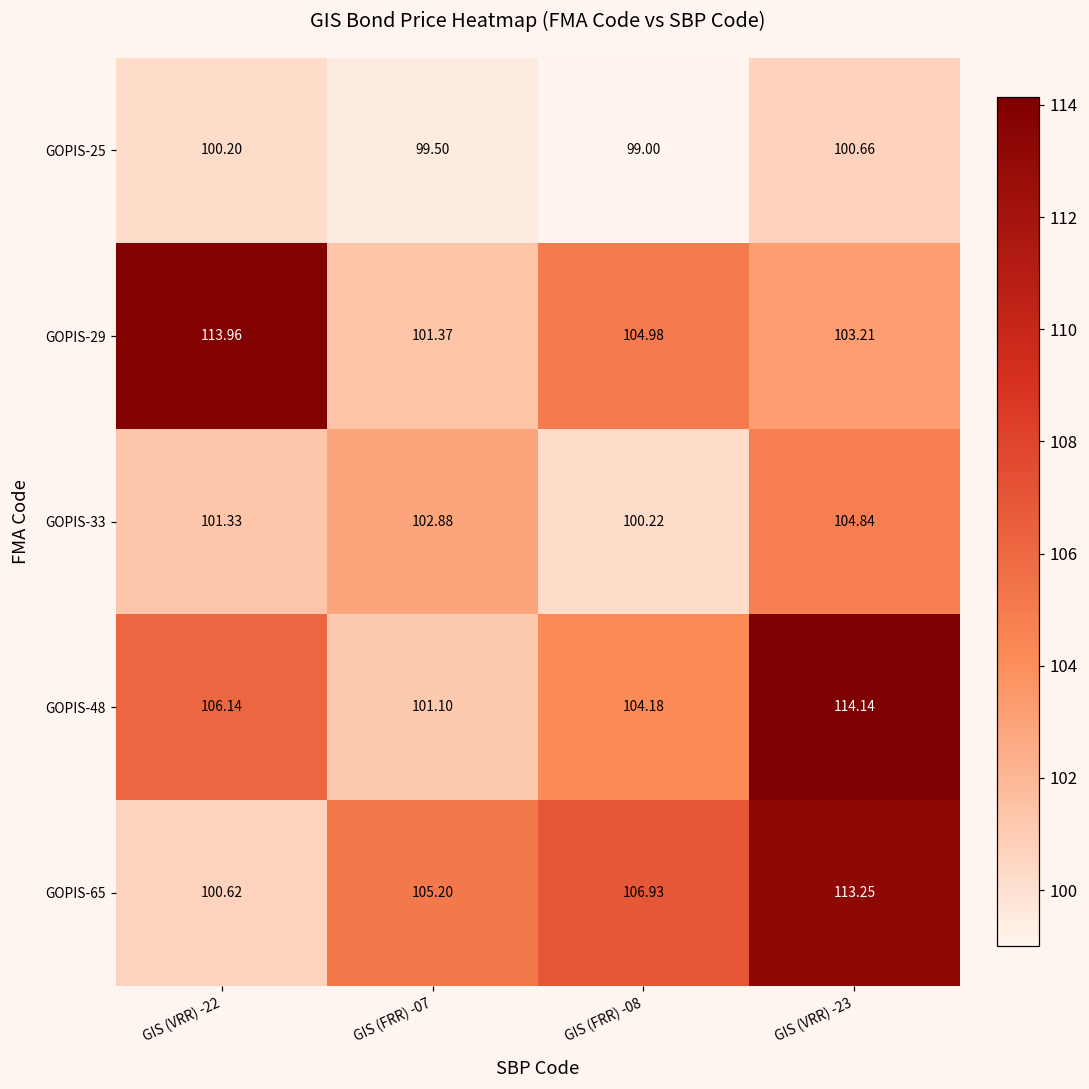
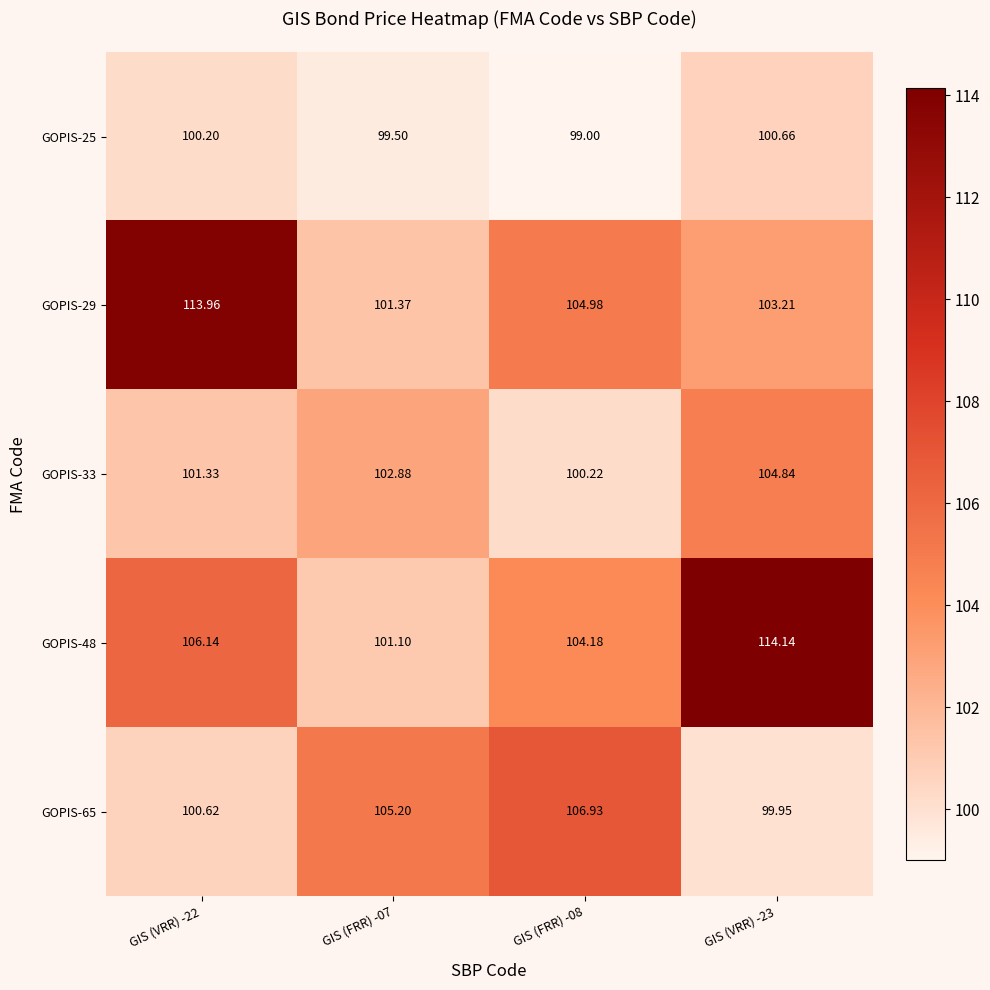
  {
    "GOPIS-25": {
      "GIS (VRR) -22": 100.20,
      "GIS (FRR) -07": 99.50,
      "GIS (FRR) -08": 99.00,
      "GIS (VRR) -23": 100.66
    },
    "GOPIS-29": {
      "GIS (VRR) -22": 113.96,
      "GIS (FRR) -07": 101.37,
      "GIS (FRR) -08": 104.98,
      "GIS (VRR) -23": 103.21
    },
    "GOPIS-33": {
      "GIS (VRR) -22": 101.33,
      "GIS (FRR) -07": 102.88,
      "GIS (FRR) -08": 100.22,
      "GIS (VRR) -23": 104.84
    },
    "GOPIS-48": {
      "GIS (VRR) -22": 106.14,
      "GIS (FRR) -07": 101.10,
      "GIS (FRR) -08": 104.18,
      "GIS (VRR) -23": 114.14
    },
    "GOPIS-65": {
      "GIS (VRR) -22": 100.62,
      "GIS (FRR) -07": 105.20,
      "GIS (FRR) -08": 106.93,
-     "GIS (VRR) -23": 113.25
+     "GIS (VRR) -23": 99.95
    }
  }
